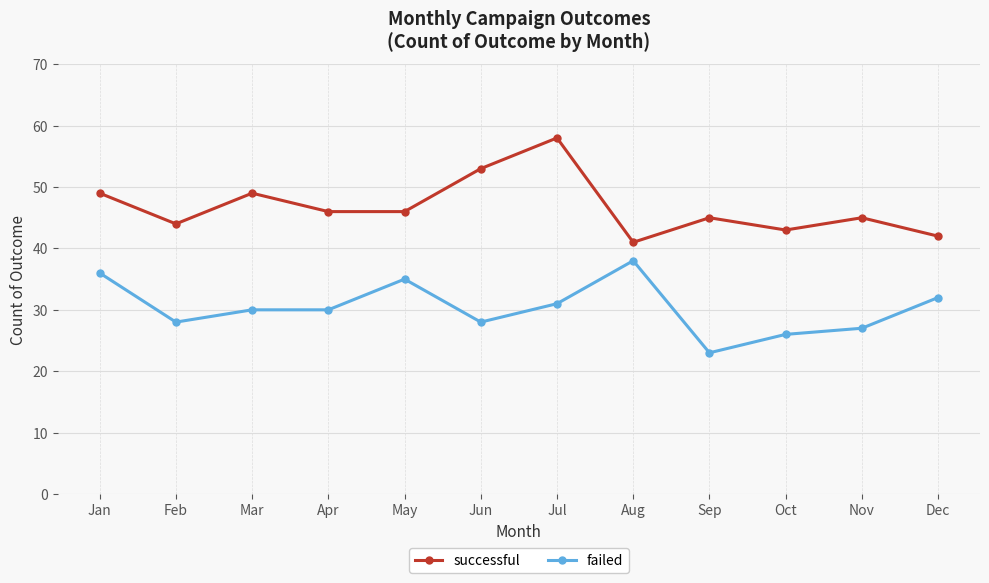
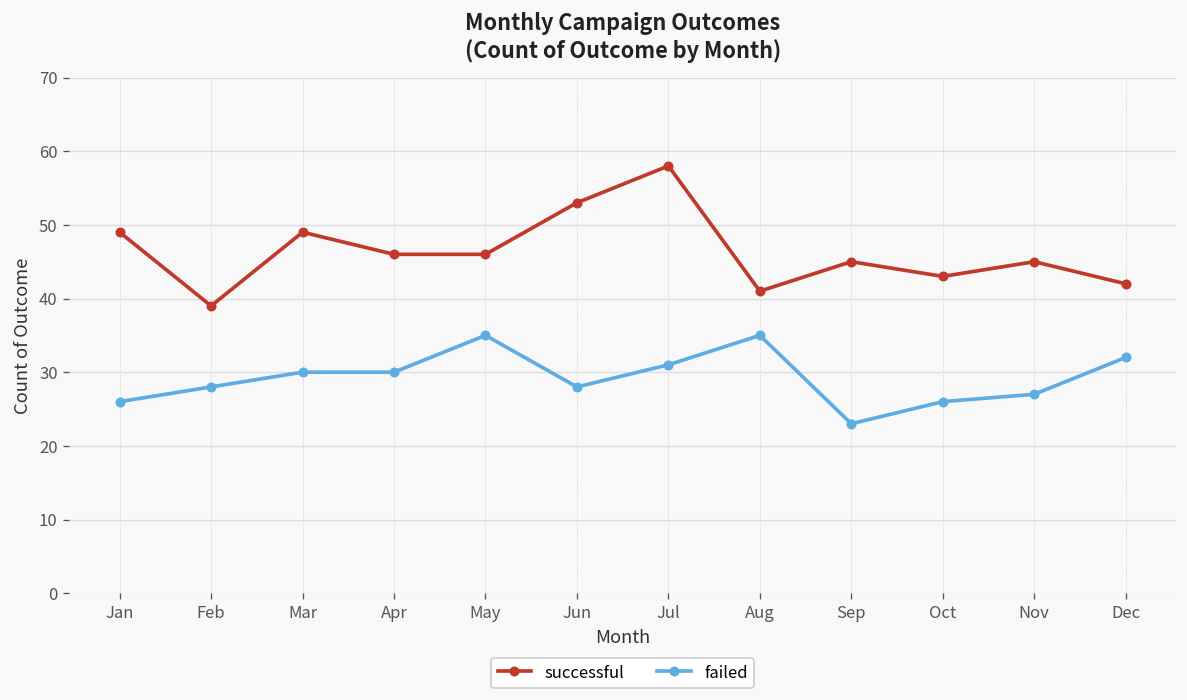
  {
    "successful": {
      "Jan": 49,
-     "Feb": 44,
+     "Feb": 39,
      "Mar": 49,
      "Apr": 46,
      "May": 46,
      "Jun": 53,
      "Jul": 58,
      "Aug": 41,
      "Sep": 45,
      "Oct": 43,
      "Nov": 45,
      "Dec": 42
    },
    "failed": {
-     "Jan": 36,
+     "Jan": 26,
      "Feb": 28,
      "Mar": 30,
      "Apr": 30,
      "May": 35,
      "Jun": 28,
      "Jul": 31,
-     "Aug": 38,
+     "Aug": 35,
      "Sep": 23,
      "Oct": 26,
      "Nov": 27,
      "Dec": 32
    }
  }
